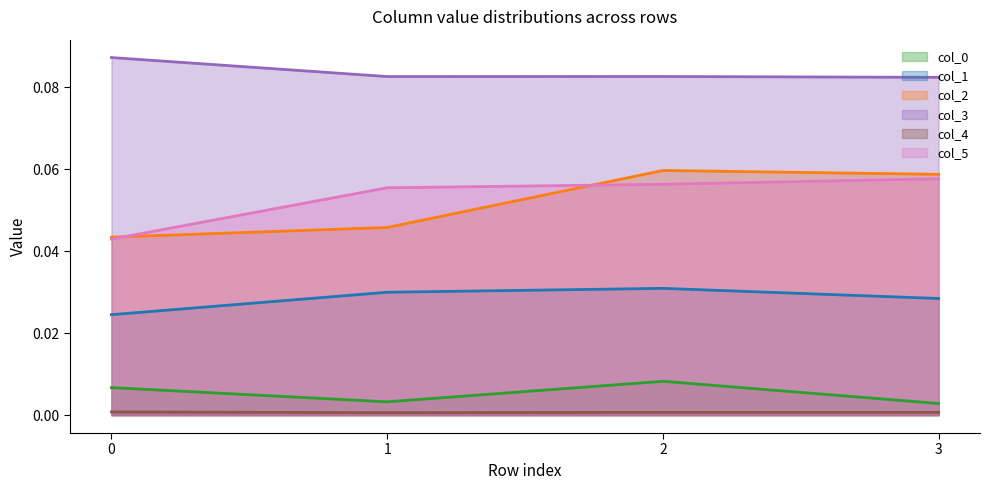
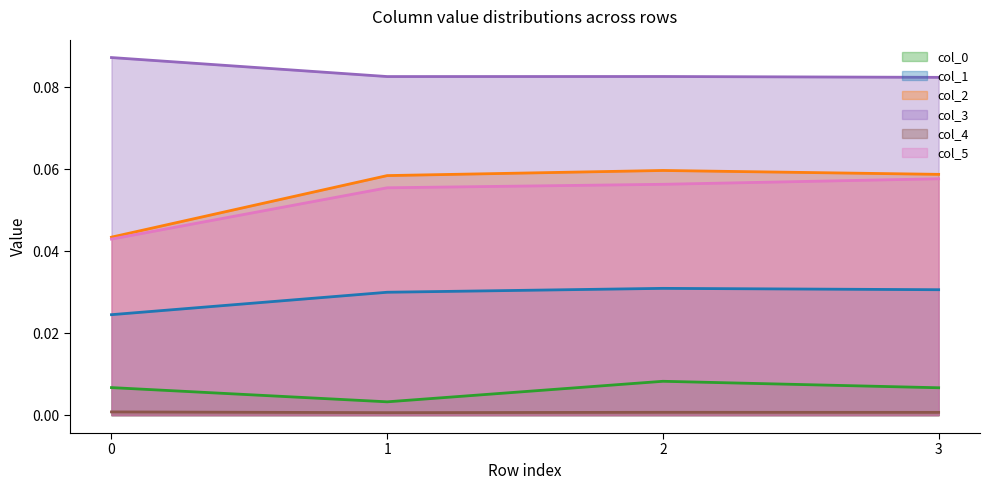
  {
    "col_0": {
      "0": 0.007,
      "1": 0.003,
      "2": 0.008,
-     "3": 0.003
+     "3": 0.007
    },
    "col_1": {
      "0": 0.025,
      "1": 0.030,
      "2": 0.031,
-     "3": 0.028
+     "3": 0.031
    },
    "col_2": {
-     "1": 0.046,
+     "1": 0.058,
      "2": 0.060,
      "3": 0.059
    },
    "col_4": {
      "0": 0.001,
      "1": 0.001,
      "2": 0.001,
      "3": 0.001
    }
  }
